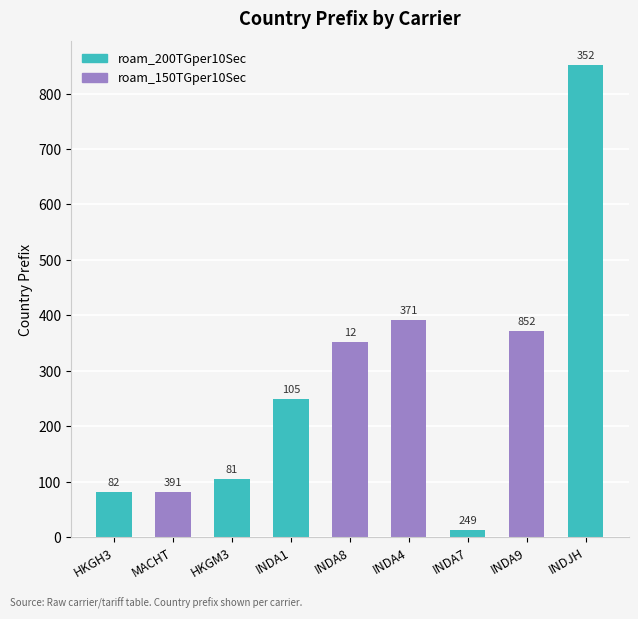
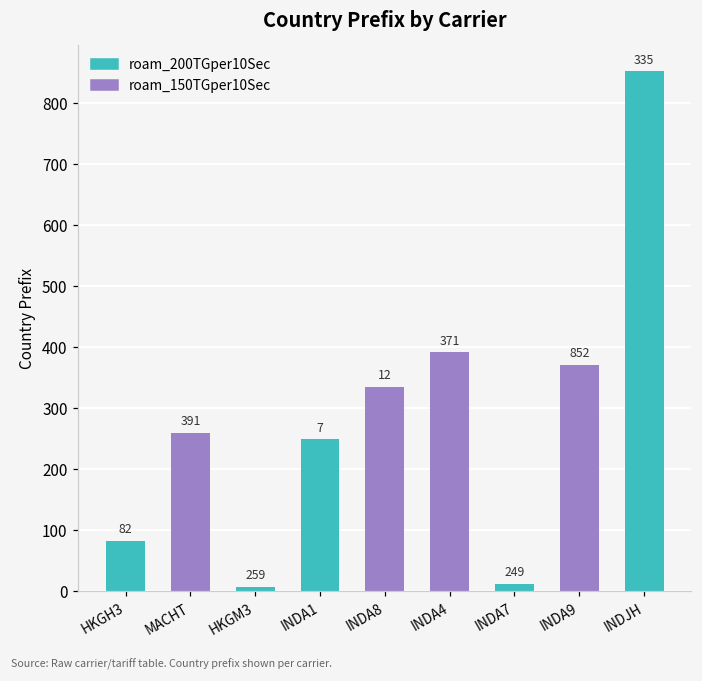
  {
    "roam_200TGper10Sec": {
      "HKGH3": 82,
-     "HKGM3": 105
+     "HKGM3": 7
    },
    "roam_150TGper10Sec": {
-     "MACHT": 81,
-     "INDA8": 352
+     "MACHT": 259,
+     "INDA8": 335
    }
  }
